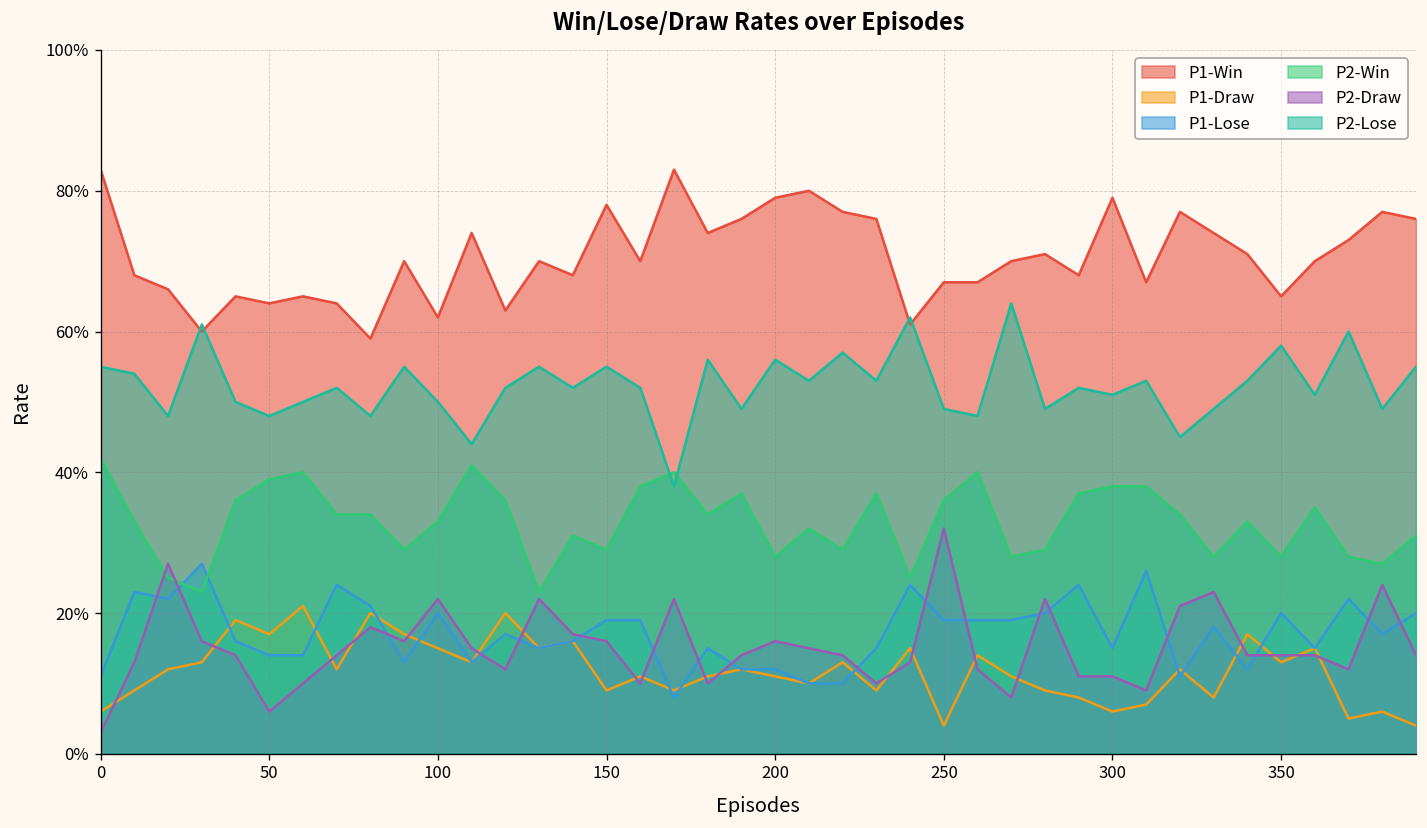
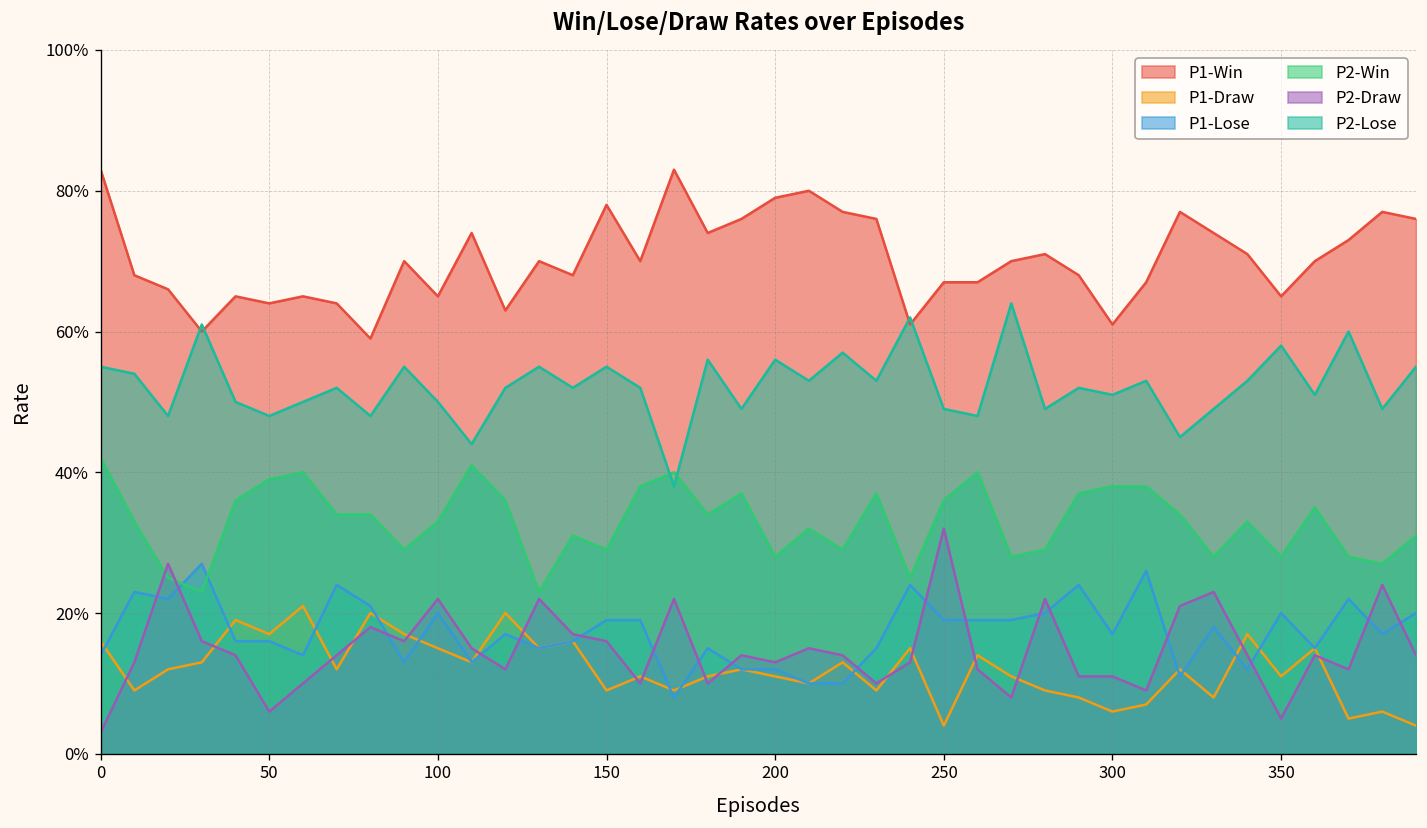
  {
    "P1-Win": {
      "0": "83%",
      "50": "64%",
-     "100": "62%",
+     "100": "65%",
      "150": "78%",
      "200": "79%",
      "250": "67%",
-     "300": "79%",
+     "300": "61%",
      "350": "65%"
    },
    "P1-Draw": {
-     "0": "6%",
+     "0": "16%",
      "50": "17%",
      "100": "15%",
      "150": "9%",
      "200": "11%",
      "250": "4%",
      "300": "6%",
-     "350": "13%"
+     "350": "11%"
    },
    "P1-Lose": {
-     "0": "11%",
-     "50": "14%",
+     "0": "14%",
+     "50": "16%",
      "100": "20%",
      "150": "19%",
      "200": "12%",
      "250": "19%",
-     "300": "15%",
+     "300": "17%",
      "350": "20%"
    },
    "P2-Draw": {
      "0": "3%",
      "50": "6%",
      "100": "22%",
      "150": "16%",
-     "200": "16%",
+     "200": "13%",
      "250": "32%",
      "300": "11%",
-     "350": "14%"
+     "350": "5%"
    }
  }
